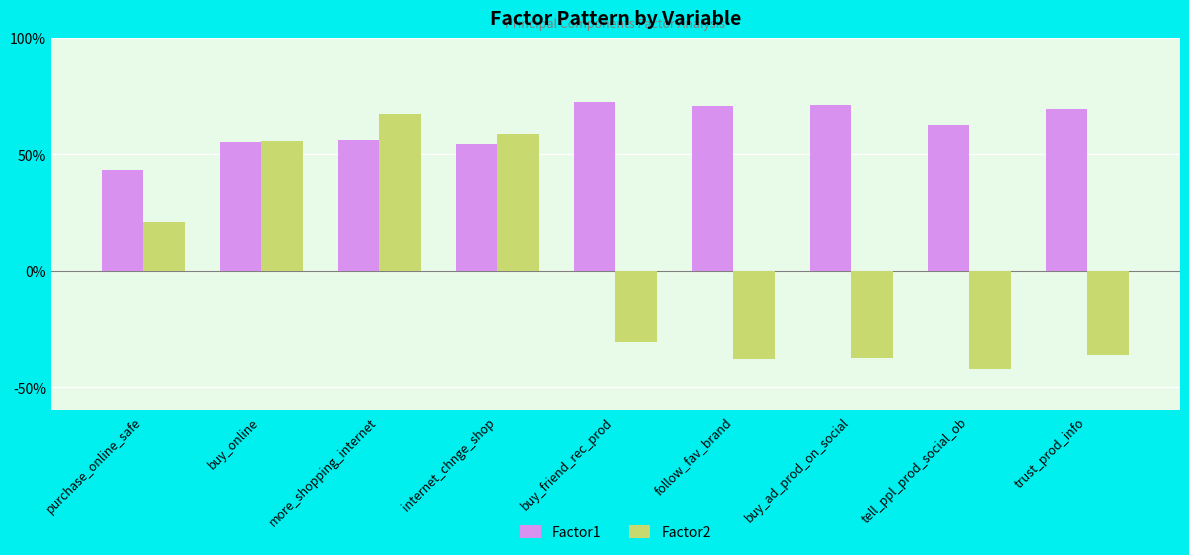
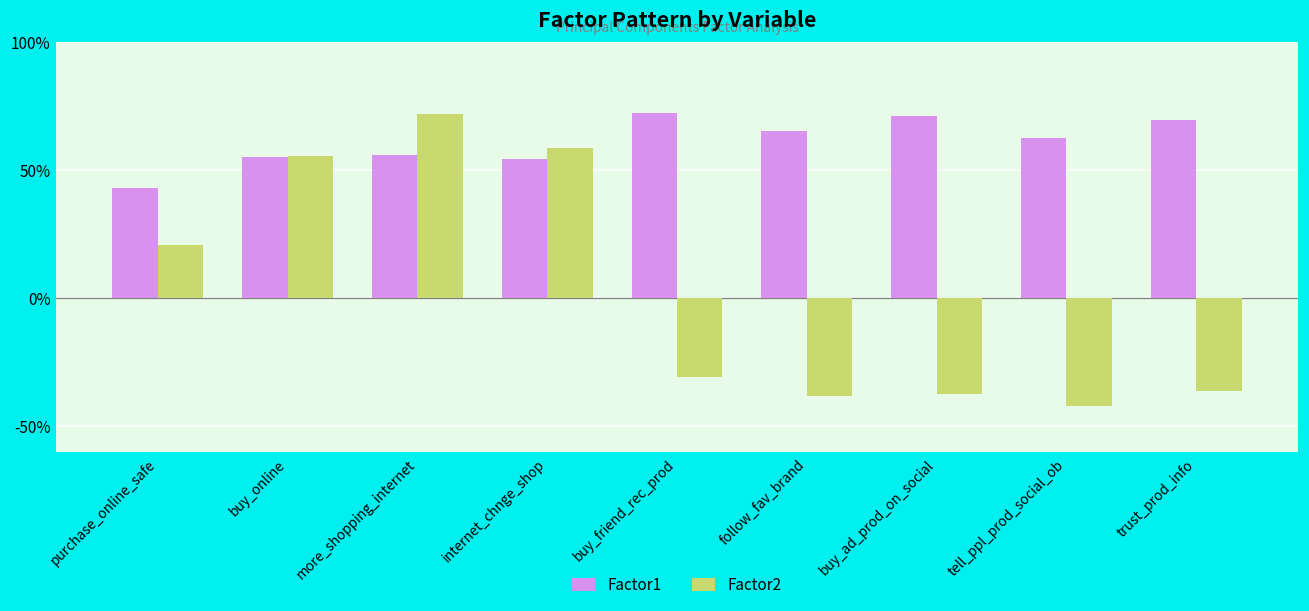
  {
    "Factor1": {
      "purchase_online_safe": "43%",
      "buy_online": "55%",
      "more_shopping_internet": "56%",
      "internet_chnge_shop": "54%",
      "buy_friend_rec_prod": "72%",
-     "follow_fav_brand": "71%",
+     "follow_fav_brand": "65%",
      "buy_ad_prod_on_social": "71%",
      "tell_ppl_prod_social_ob": "63%",
      "trust_prod_info": "70%"
    },
    "Factor2": {
      "purchase_online_safe": "21%",
      "buy_online": "56%",
-     "more_shopping_internet": "67%",
+     "more_shopping_internet": "72%",
      "internet_chnge_shop": "59%",
      "buy_friend_rec_prod": "-31%",
      "follow_fav_brand": "-38%",
      "buy_ad_prod_on_social": "-37%",
      "tell_ppl_prod_social_ob": "-42%",
      "trust_prod_info": "-36%"
    }
  }
